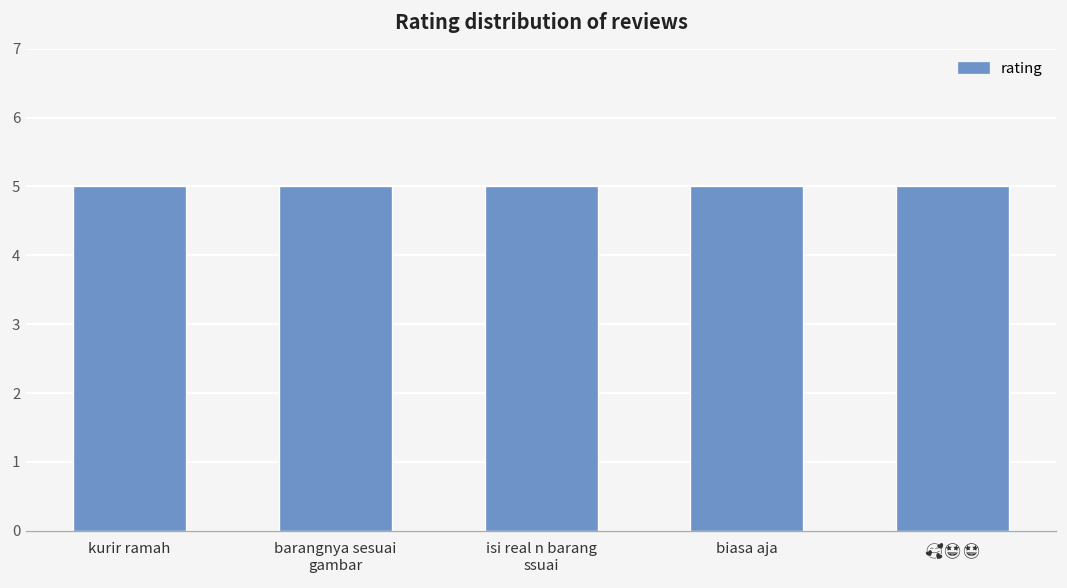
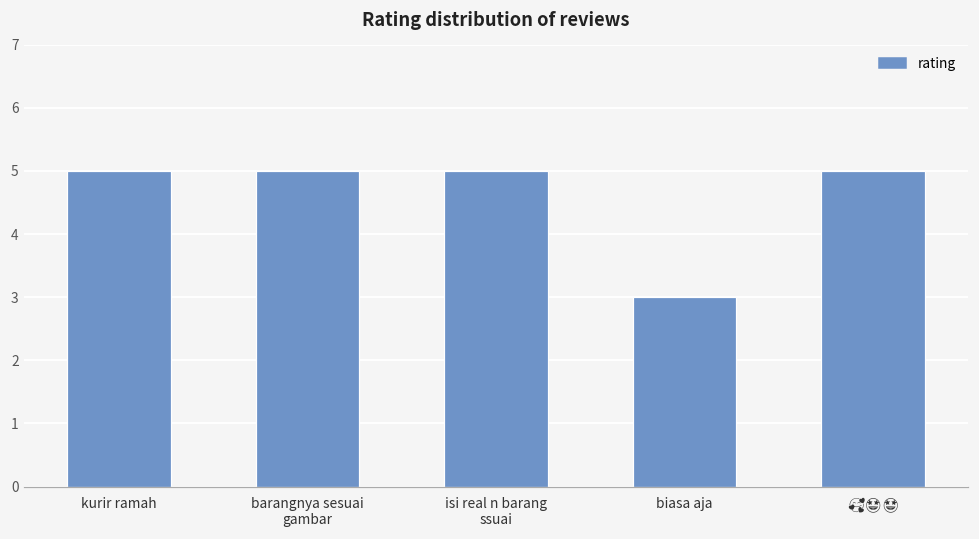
  {
    "kurir ramah": 5,
    "barangnya sesuai gambar": 5,
    "isi real n barang ssuai": 5,
-   "biasa aja": 5,
+   "biasa aja": 3,
    "🥰🤩🤩": 5
  }
